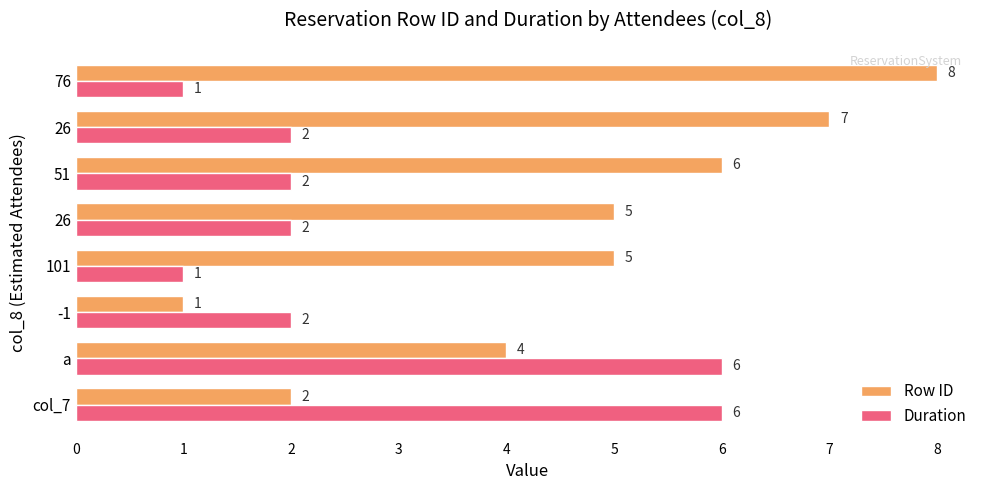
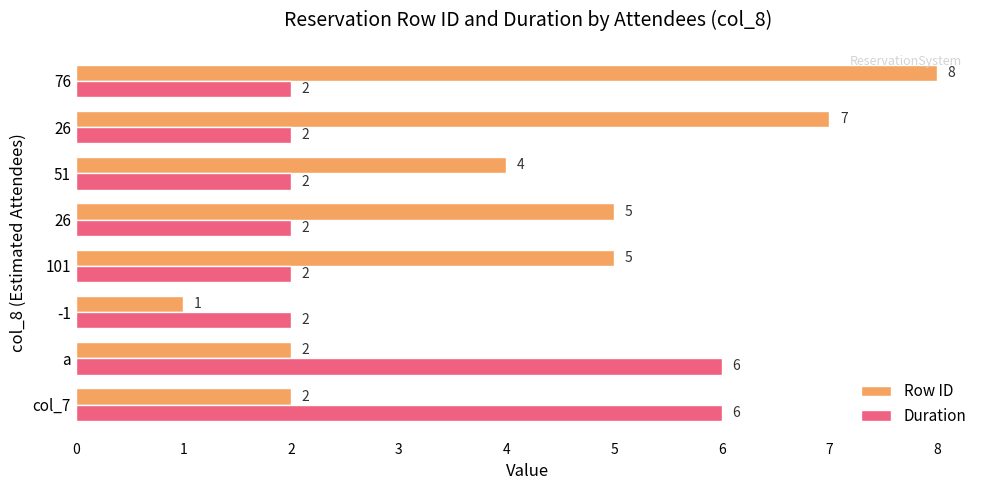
  {
    "Row ID": {
      "76": 8,
-     "51": 6,
+     "51": 4,
      "101": 5,
      "-1": 1,
-     "a": 4,
+     "a": 2,
      "col_7": 2
    },
    "Duration": {
-     "76": 1,
+     "76": 2,
      "51": 2,
-     "101": 1,
+     "101": 2,
      "-1": 2,
      "a": 6,
      "col_7": 6
    }
  }
